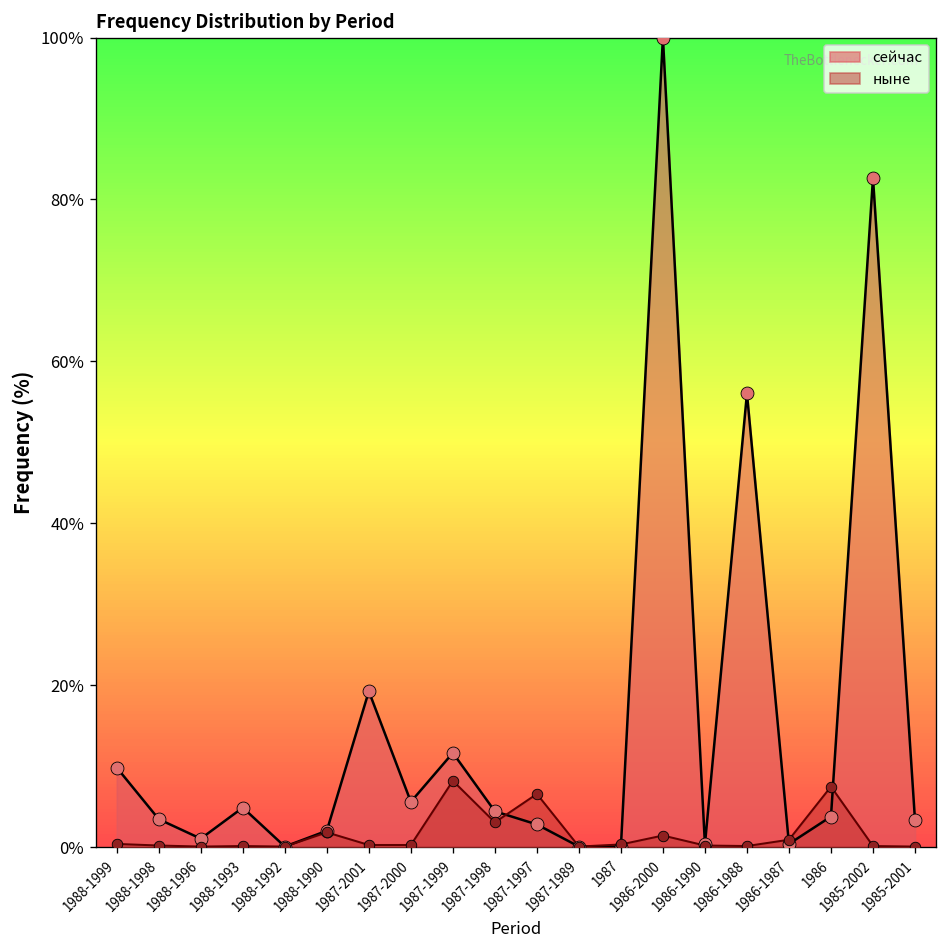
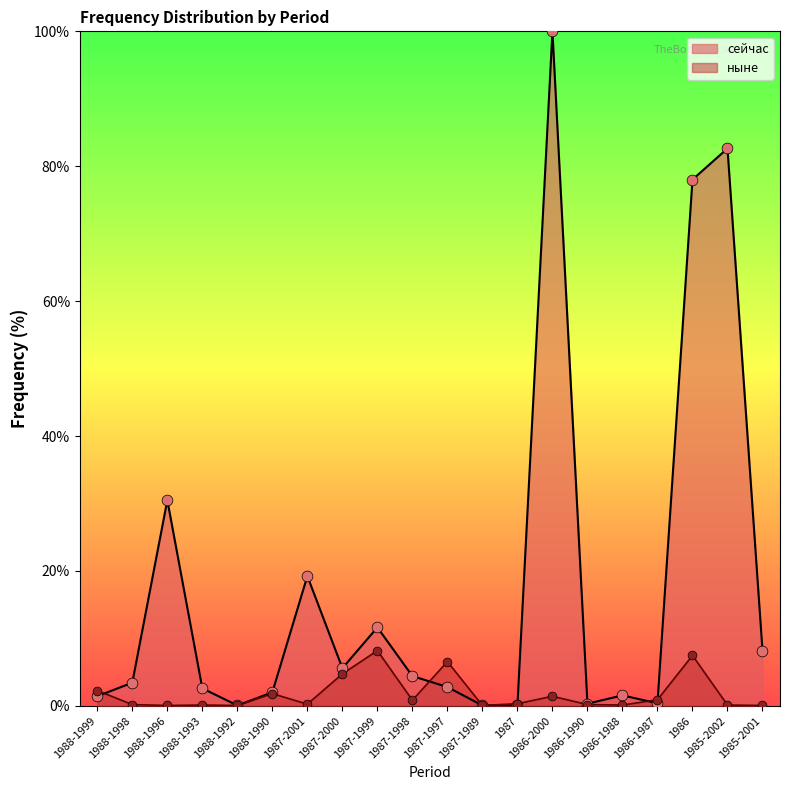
  {
    "сейчас": {
-     "1988-1999": "10%",
+     "1988-1999": "1%",
      "1988-1998": "3%",
-     "1988-1996": "1%",
-     "1988-1993": "5%",
+     "1988-1996": "30%",
+     "1988-1993": "3%",
      "1987-2001": "19%",
      "1987-2000": "6%",
      "1987-1999": "12%",
      "1987-1998": "4%",
      "1987-1997": "3%",
      "1986-2000": "100%",
-     "1986-1988": "56%",
+     "1986-1988": "2%",
      "1986-1987": "0%",
-     "1986": "4%",
+     "1986": "78%",
      "1985-2002": "83%",
-     "1985-2001": "3%"
+     "1985-2001": "8%"
    },
    "ныне": {
-     "1988-1999": "0%",
+     "1988-1999": "2%",
      "1988-1998": "0%",
      "1988-1996": "0%",
      "1988-1993": "0%",
      "1987-2001": "0%",
-     "1987-2000": "0%",
+     "1987-2000": "5%",
      "1987-1999": "8%",
-     "1987-1998": "3%",
+     "1987-1998": "1%",
      "1987-1997": "7%",
      "1986-2000": "1%",
      "1986-1988": "0%",
      "1986-1987": "1%",
      "1986": "7%",
      "1985-2002": "0%",
      "1985-2001": "0%"
    }
  }
